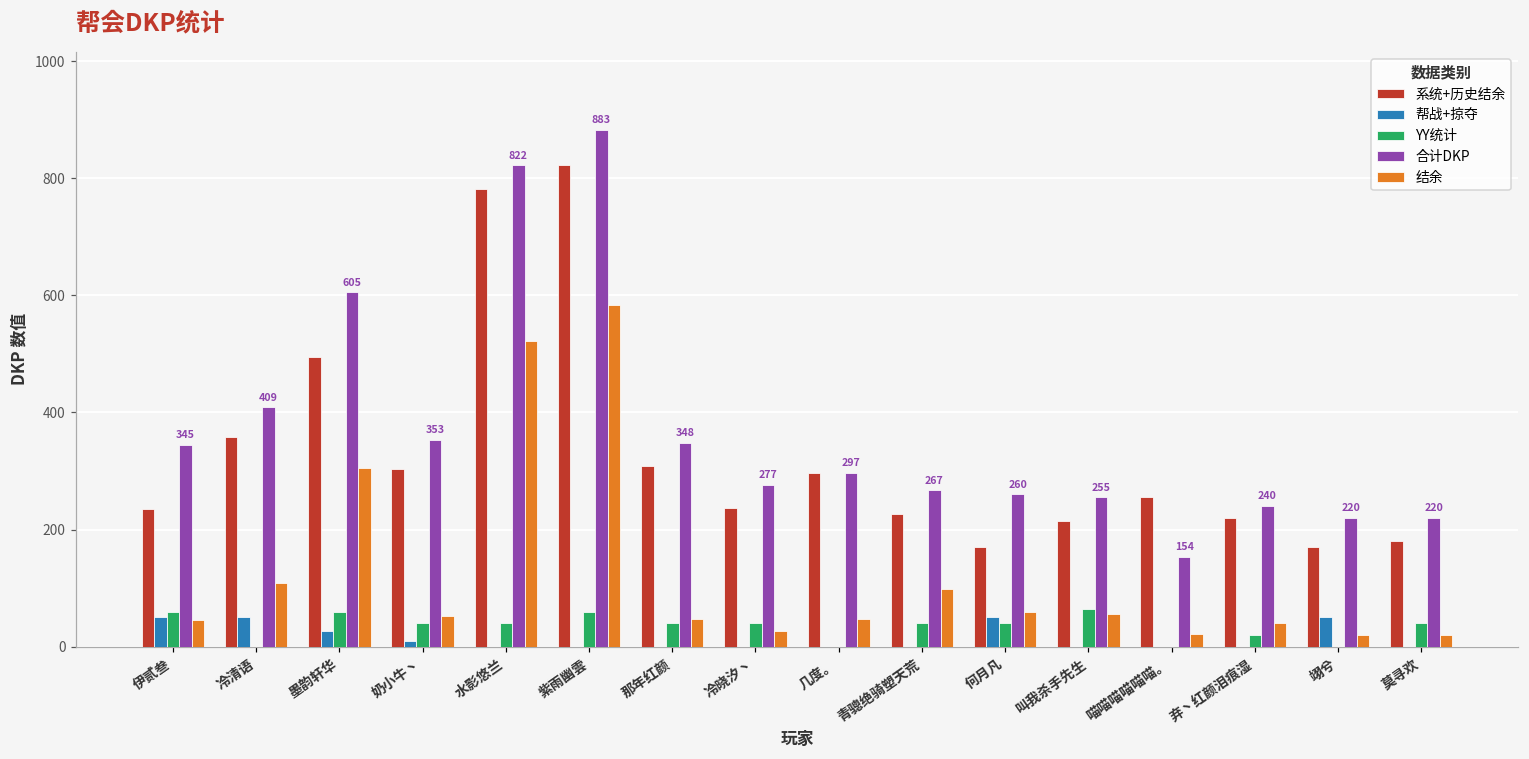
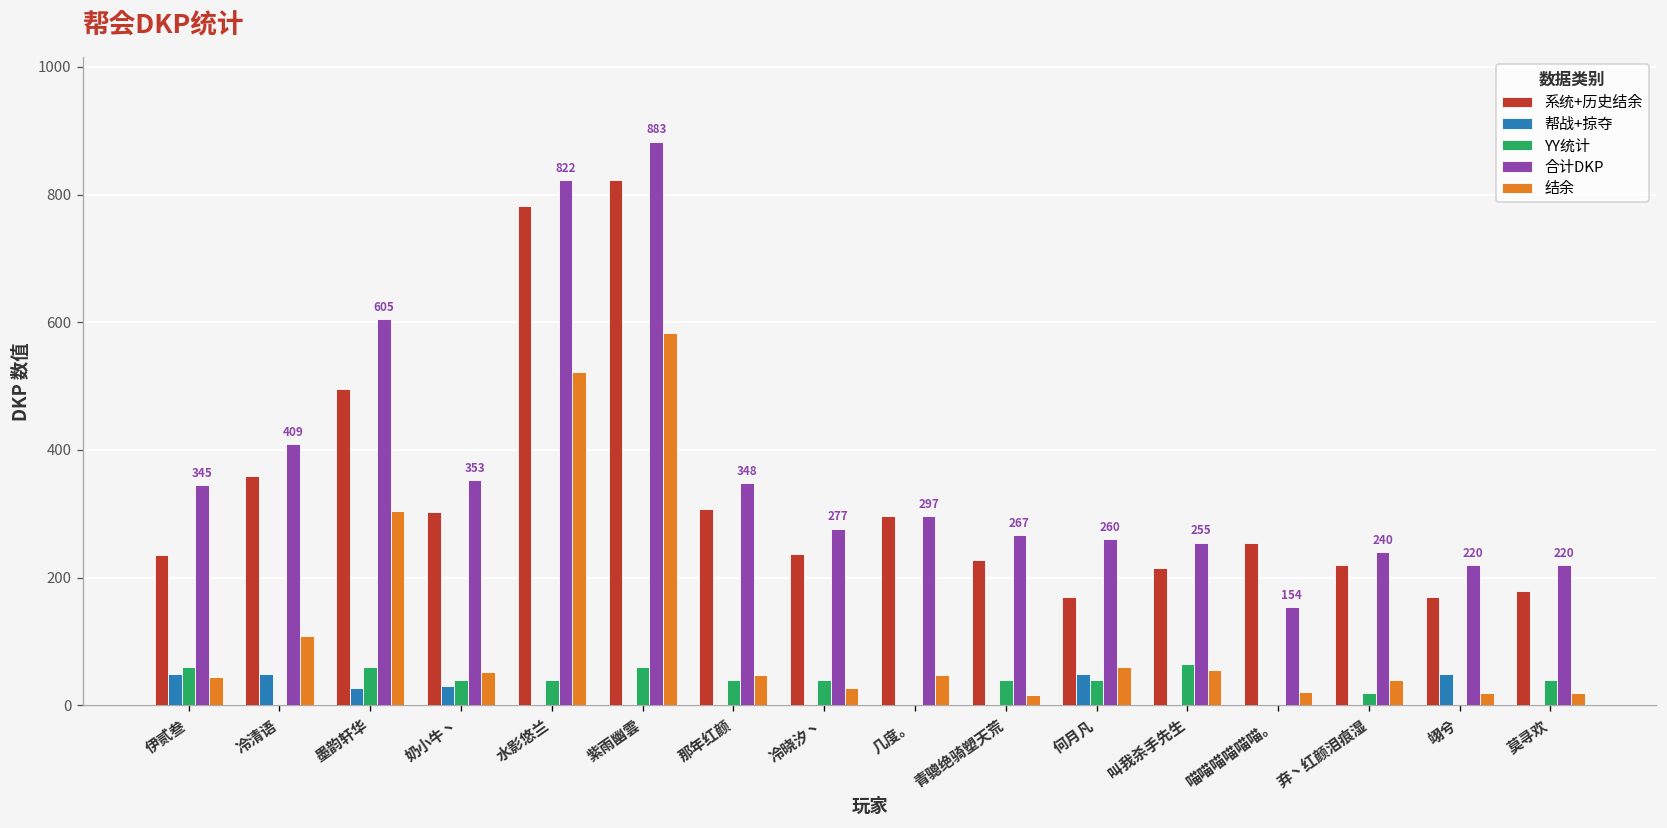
  {
    "系统+历史结余": {
      "伊贰叁": 240,
      "冷清语": 360,
      "墨韵轩华": 500,
      "奶小牛丶": 300,
      "水影悠兰": 780,
      "紫雨幽雲": 820,
      "那年红颜": 310,
      "冷晓汐丶": 240,
      "青骢绝骑塑天荒": 230,
      "何月凡": 170,
      "叫我杀手先生": 220,
      "喵喵喵喵喵喵。": 260,
      "弃丶红颜泪痕湿": 220,
      "翊兮": 170,
      "莫寻欢": 180
    },
    "帮战+掠夺": {
      "伊贰叁": 50,
      "冷清语": 50,
      "墨韵轩华": 30,
-     "奶小牛丶": 10,
+     "奶小牛丶": 30,
      "水影悠兰": 0,
      "紫雨幽雲": 0,
      "那年红颜": 0,
      "冷晓汐丶": 0,
      "几度。": 0,
      "青骢绝骑塑天荒": 0,
      "何月凡": 50,
      "叫我杀手先生": 0,
      "喵喵喵喵喵喵。": 0,
      "弃丶红颜泪痕湿": 0,
      "翊兮": 50,
      "莫寻欢": 0
    },
    "YY统计": {
      "伊贰叁": 60,
      "冷清语": 0,
      "墨韵轩华": 60,
      "奶小牛丶": 40,
      "水影悠兰": 40,
      "紫雨幽雲": 60,
      "那年红颜": 40,
      "冷晓汐丶": 40,
      "几度。": 0,
      "青骢绝骑塑天荒": 40,
      "何月凡": 40,
      "叫我杀手先生": 70,
      "喵喵喵喵喵喵。": 0,
      "弃丶红颜泪痕湿": 20,
      "翊兮": 0,
      "莫寻欢": 40
    },
    "合计DKP": {
      "伊贰叁": 345,
      "冷清语": 409,
      "墨韵轩华": 605,
      "奶小牛丶": 353,
      "水影悠兰": 822,
      "紫雨幽雲": 883,
      "那年红颜": 348,
      "冷晓汐丶": 277,
      "几度。": 297,
      "青骢绝骑塑天荒": 267,
      "何月凡": 260,
      "叫我杀手先生": 255,
      "喵喵喵喵喵喵。": 154,
      "弃丶红颜泪痕湿": 240,
      "翊兮": 220,
      "莫寻欢": 220
    },
    "结余": {
      "伊贰叁": 50,
      "冷清语": 110,
      "墨韵轩华": 310,
      "奶小牛丶": 50,
      "水影悠兰": 520,
      "紫雨幽雲": 580,
      "那年红颜": 50,
      "冷晓汐丶": 30,
      "几度。": 50,
-     "青骢绝骑塑天荒": 100,
+     "青骢绝骑塑天荒": 20,
      "何月凡": 60,
      "叫我杀手先生": 60,
      "喵喵喵喵喵喵。": 20,
      "弃丶红颜泪痕湿": 40,
      "翊兮": 20,
      "莫寻欢": 20
    }
  }
